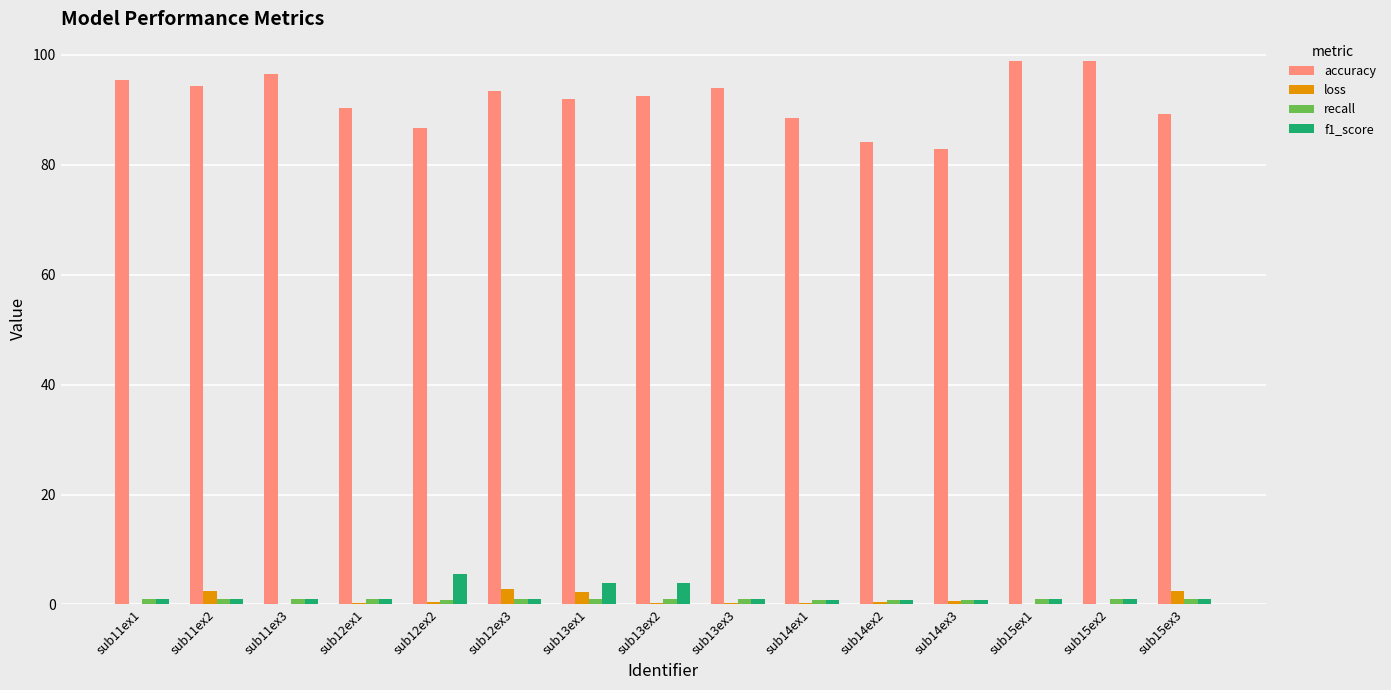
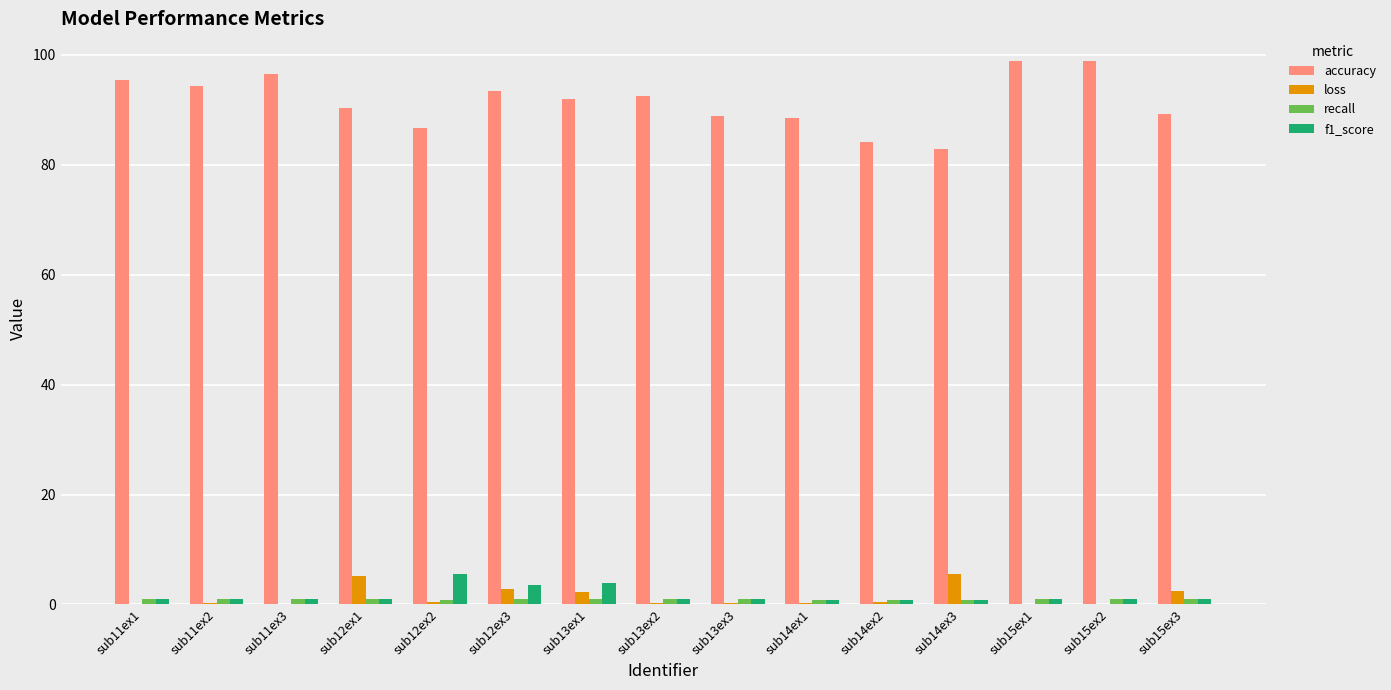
  {
    "accuracy": {
      "sub11ex1": 95,
      "sub11ex2": 94,
      "sub11ex3": 97,
      "sub12ex1": 90,
      "sub12ex2": 87,
      "sub12ex3": 93,
      "sub13ex1": 92,
      "sub13ex2": 92,
-     "sub13ex3": 94,
+     "sub13ex3": 89,
      "sub14ex1": 88,
      "sub14ex2": 84,
      "sub14ex3": 83,
      "sub15ex1": 99,
      "sub15ex2": 99,
      "sub15ex3": 89
    },
    "loss": {
-     "sub11ex2": 2,
-     "sub12ex1": 0,
+     "sub11ex2": 0,
+     "sub12ex1": 5,
      "sub12ex3": 3,
      "sub13ex1": 2,
      "sub14ex2": 0,
-     "sub14ex3": 1,
+     "sub14ex3": 6,
      "sub15ex3": 2
    },
    "recall": {
      "sub11ex1": 1,
      "sub11ex2": 1,
      "sub11ex3": 1,
      "sub12ex1": 1,
      "sub12ex2": 1,
      "sub12ex3": 1,
      "sub13ex1": 1,
      "sub13ex2": 1,
      "sub13ex3": 1,
      "sub14ex1": 1,
      "sub14ex2": 1,
      "sub14ex3": 1,
      "sub15ex1": 1,
      "sub15ex2": 1,
      "sub15ex3": 1
    },
    "f1_score": {
      "sub11ex1": 1,
      "sub11ex2": 1,
      "sub11ex3": 1,
      "sub12ex1": 1,
      "sub12ex2": 6,
-     "sub12ex3": 1,
+     "sub12ex3": 4,
      "sub13ex1": 4,
-     "sub13ex2": 4,
+     "sub13ex2": 1,
      "sub13ex3": 1,
      "sub14ex1": 1,
      "sub14ex2": 1,
      "sub14ex3": 1,
      "sub15ex1": 1,
      "sub15ex2": 1,
      "sub15ex3": 1
    }
  }
